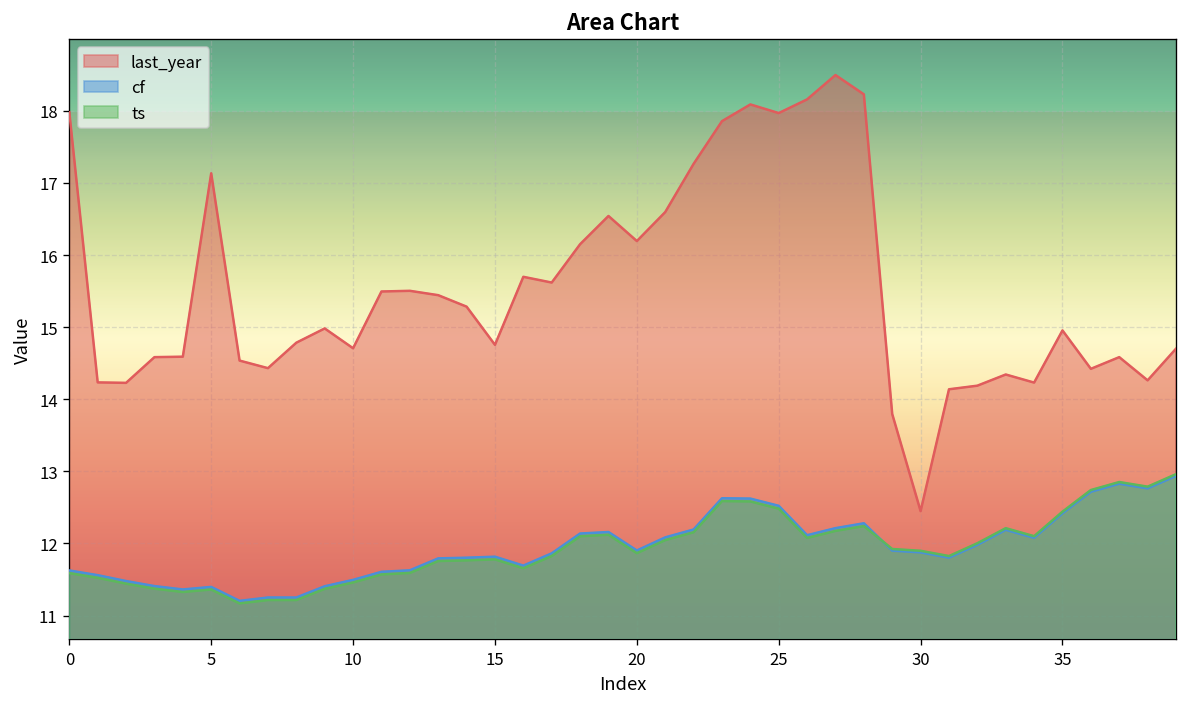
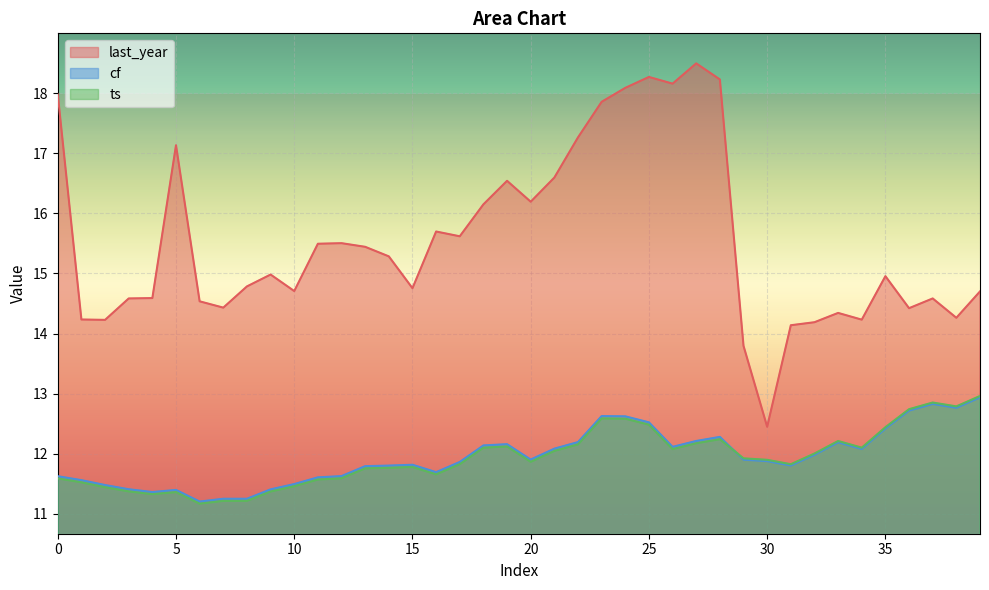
  {
    "last_year": {
      "0": 18.0,
      "5": 17.1,
      "10": 14.7,
      "15": 14.8,
      "20": 16.2,
-     "25": 18.0,
+     "25": 18.3,
      "30": 12.4,
      "35": 15.0
    }
  }
